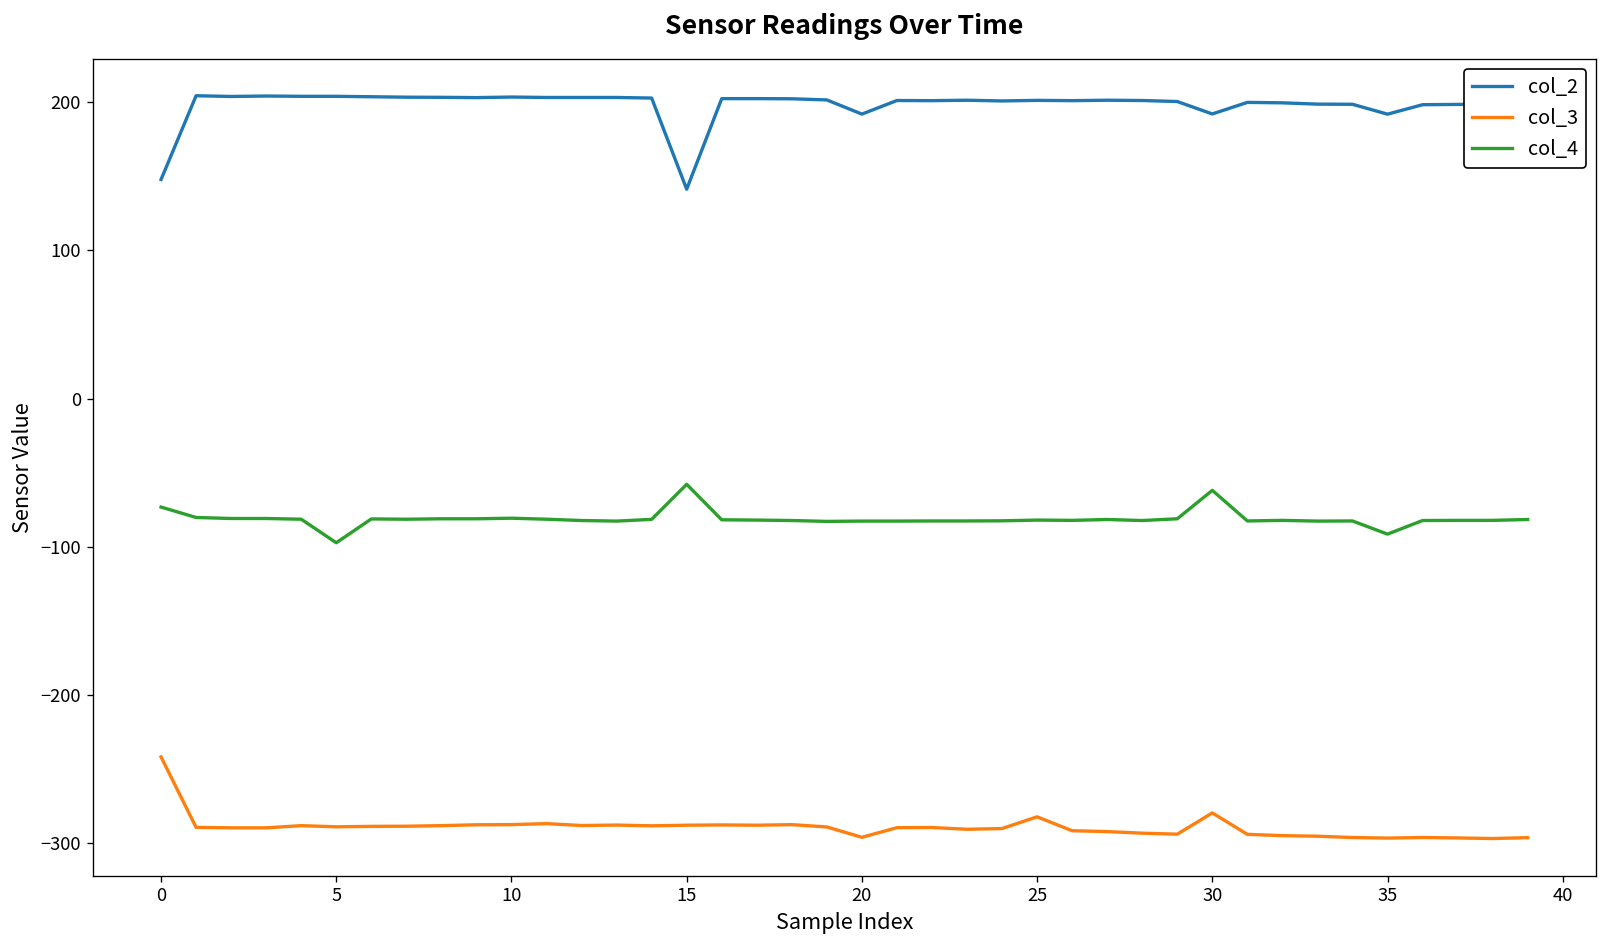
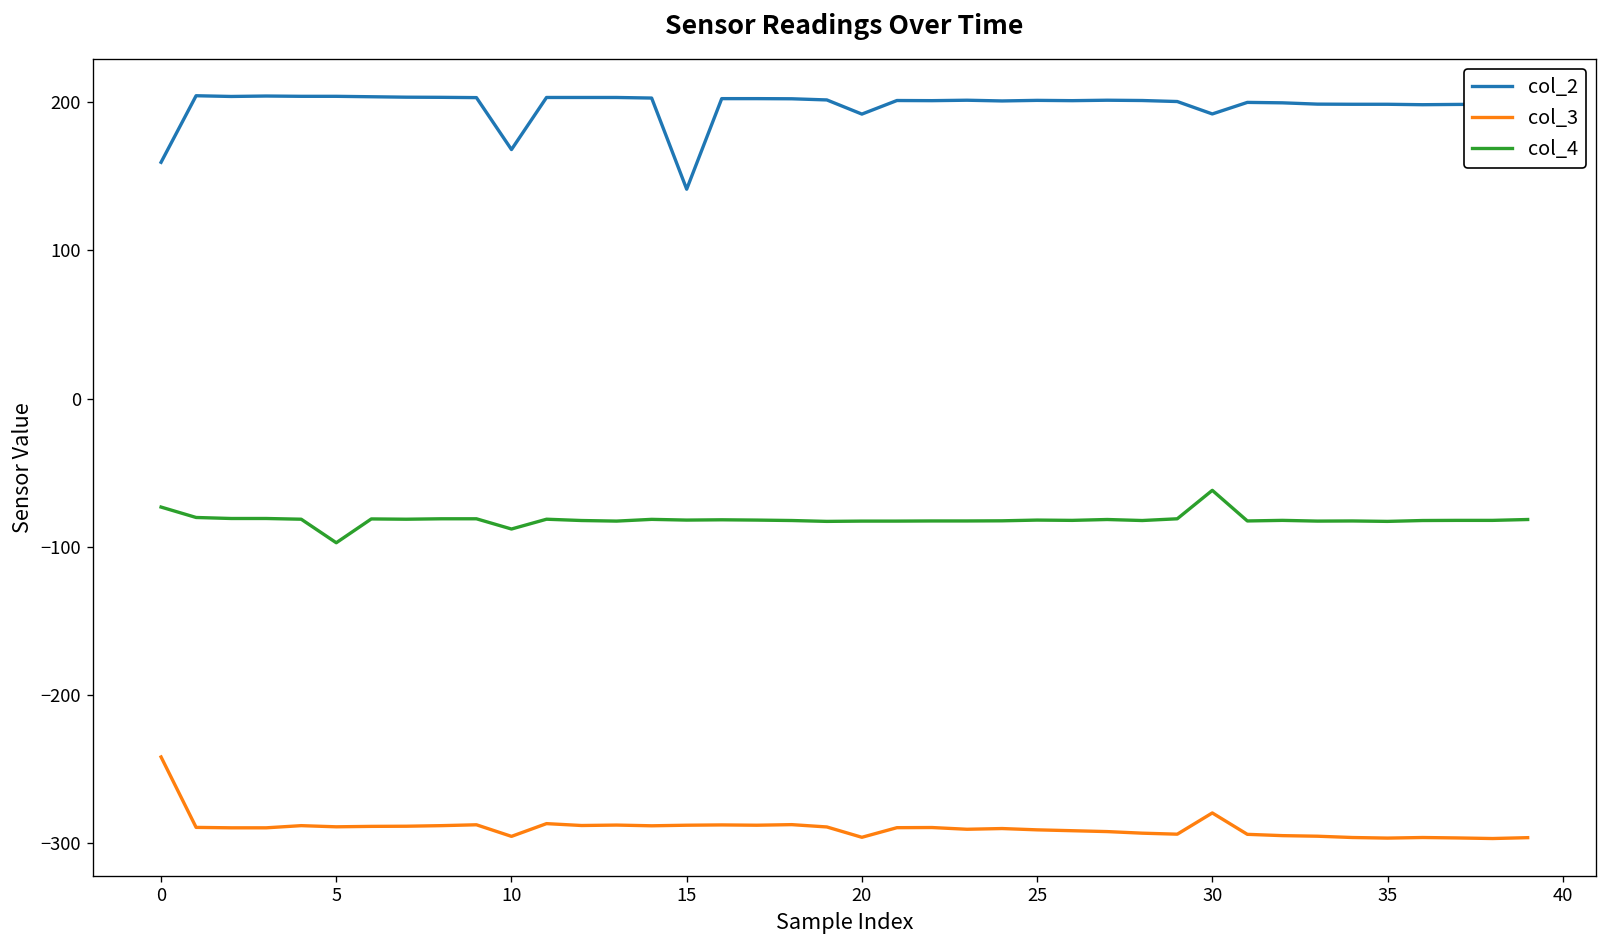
  {
    "col_2": {
-     "0": 148,
+     "0": 159,
      "5": 204,
-     "10": 204,
+     "10": 168,
      "15": 141,
      "20": 192,
      "25": 201,
      "30": 192,
-     "35": 192
+     "35": 199
    },
    "col_3": {
      "0": -242,
      "5": -289,
-     "10": -288,
+     "10": -296,
      "15": -288,
      "20": -296,
-     "25": -282,
+     "25": -291,
      "30": -280,
      "35": -297
    },
    "col_4": {
      "0": -73,
      "5": -97,
-     "10": -81,
-     "15": -58,
+     "10": -88,
+     "15": -82,
      "20": -83,
      "25": -82,
      "30": -62,
-     "35": -92
+     "35": -83
    }
  }
